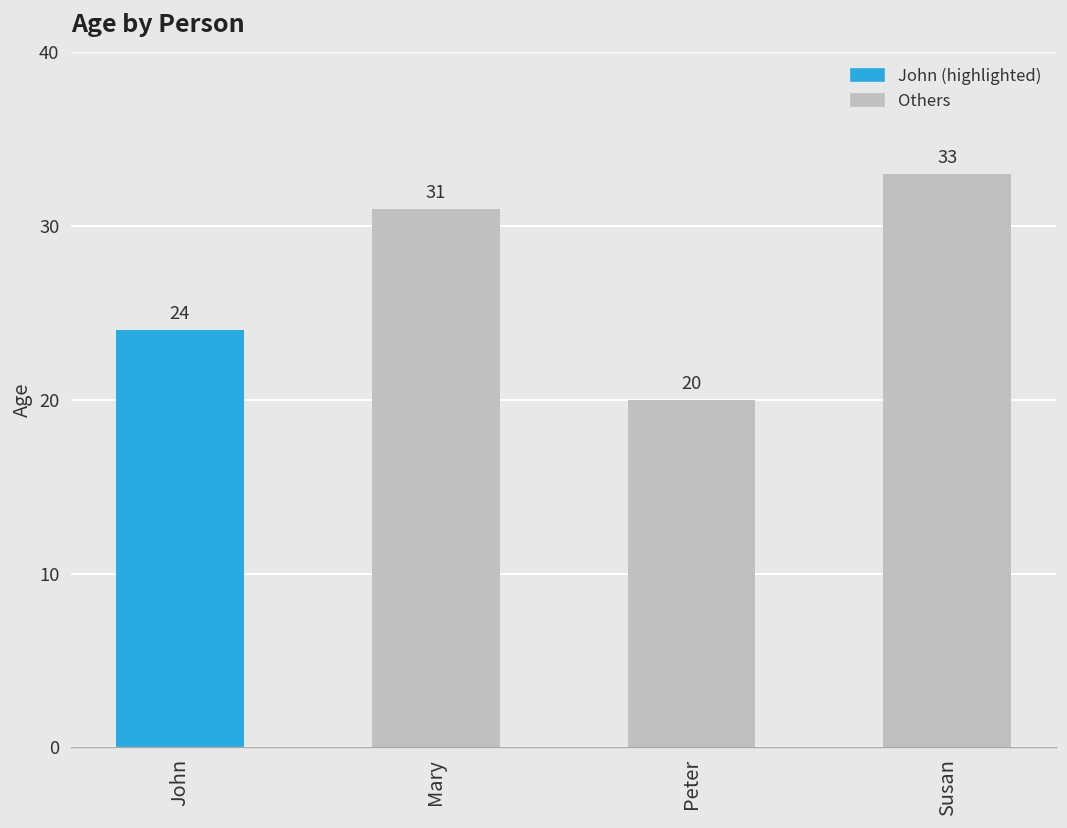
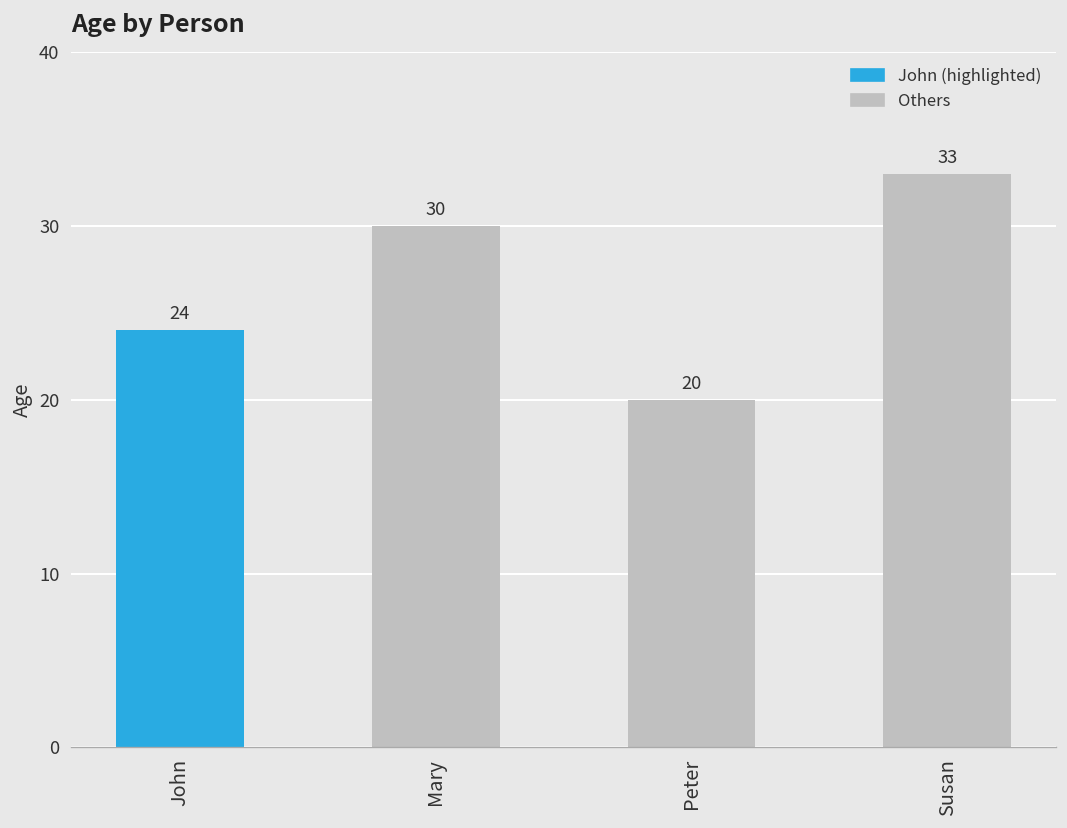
  {
    "John": 24,
-   "Mary": 31,
+   "Mary": 30,
    "Peter": 20,
    "Susan": 33
  }
